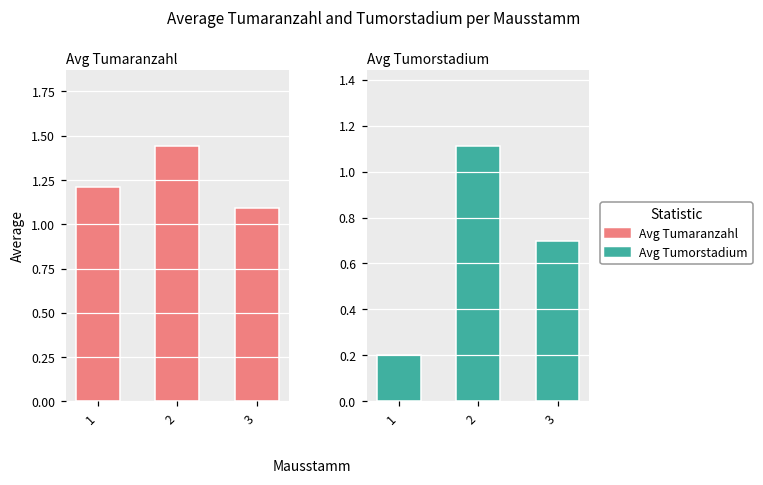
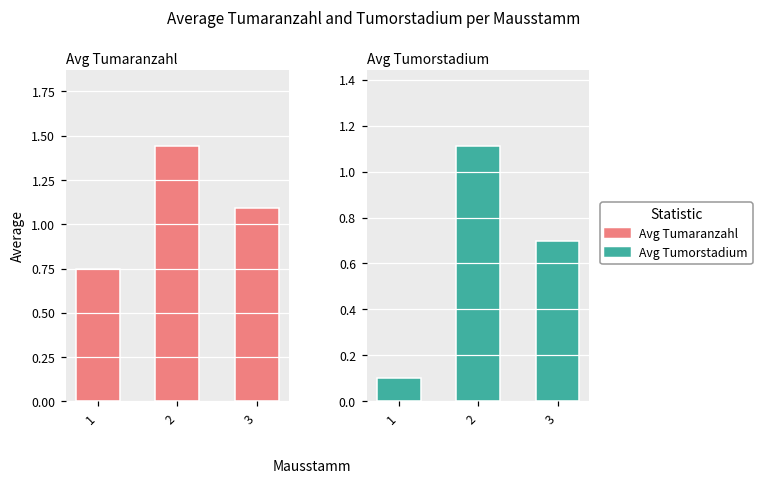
  {
    "Avg Tumaranzahl": {
-     "1": 1.21,
+     "1": 0.75,
      "2": 1.44,
      "3": 1.09
    },
    "Avg Tumorstadium": {
-     "1": 0.2,
+     "1": 0.1,
      "2": 1.1,
      "3": 0.7
    }
  }
